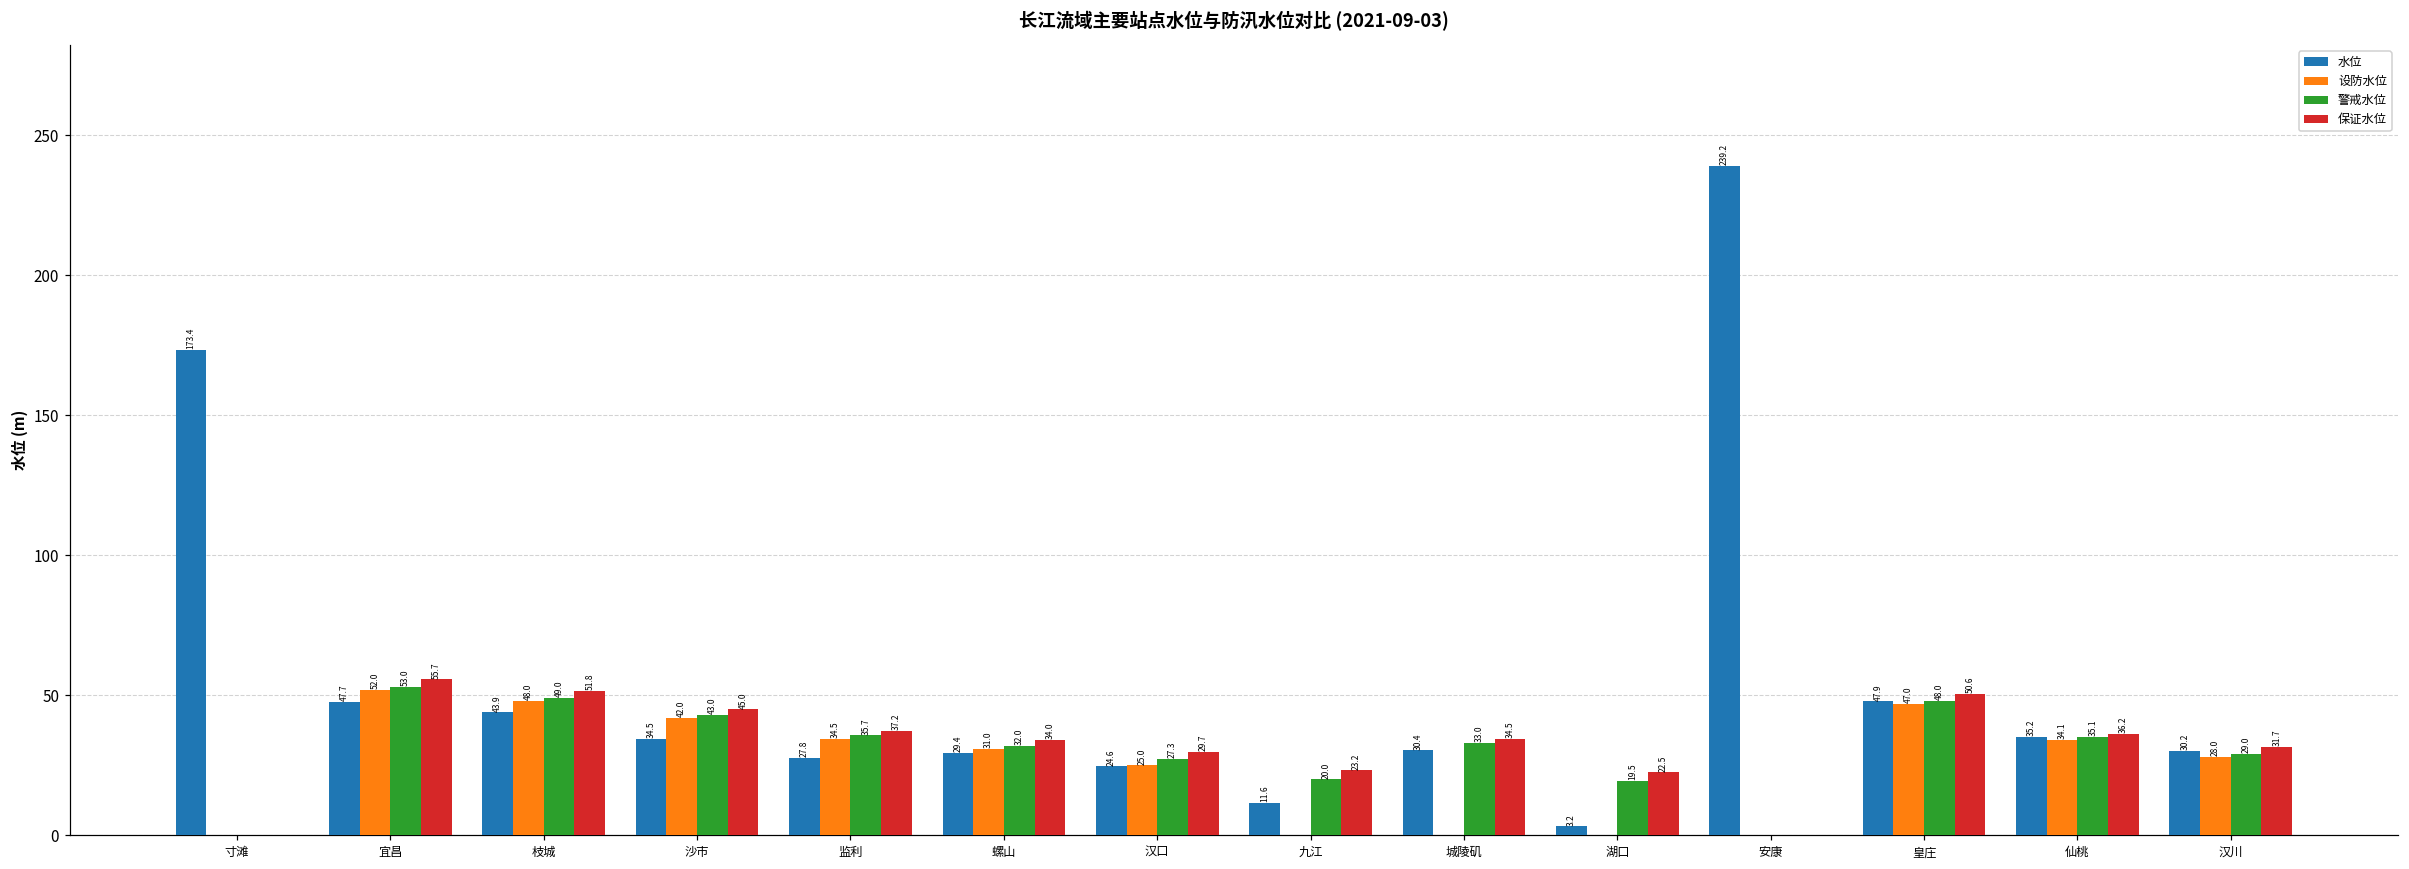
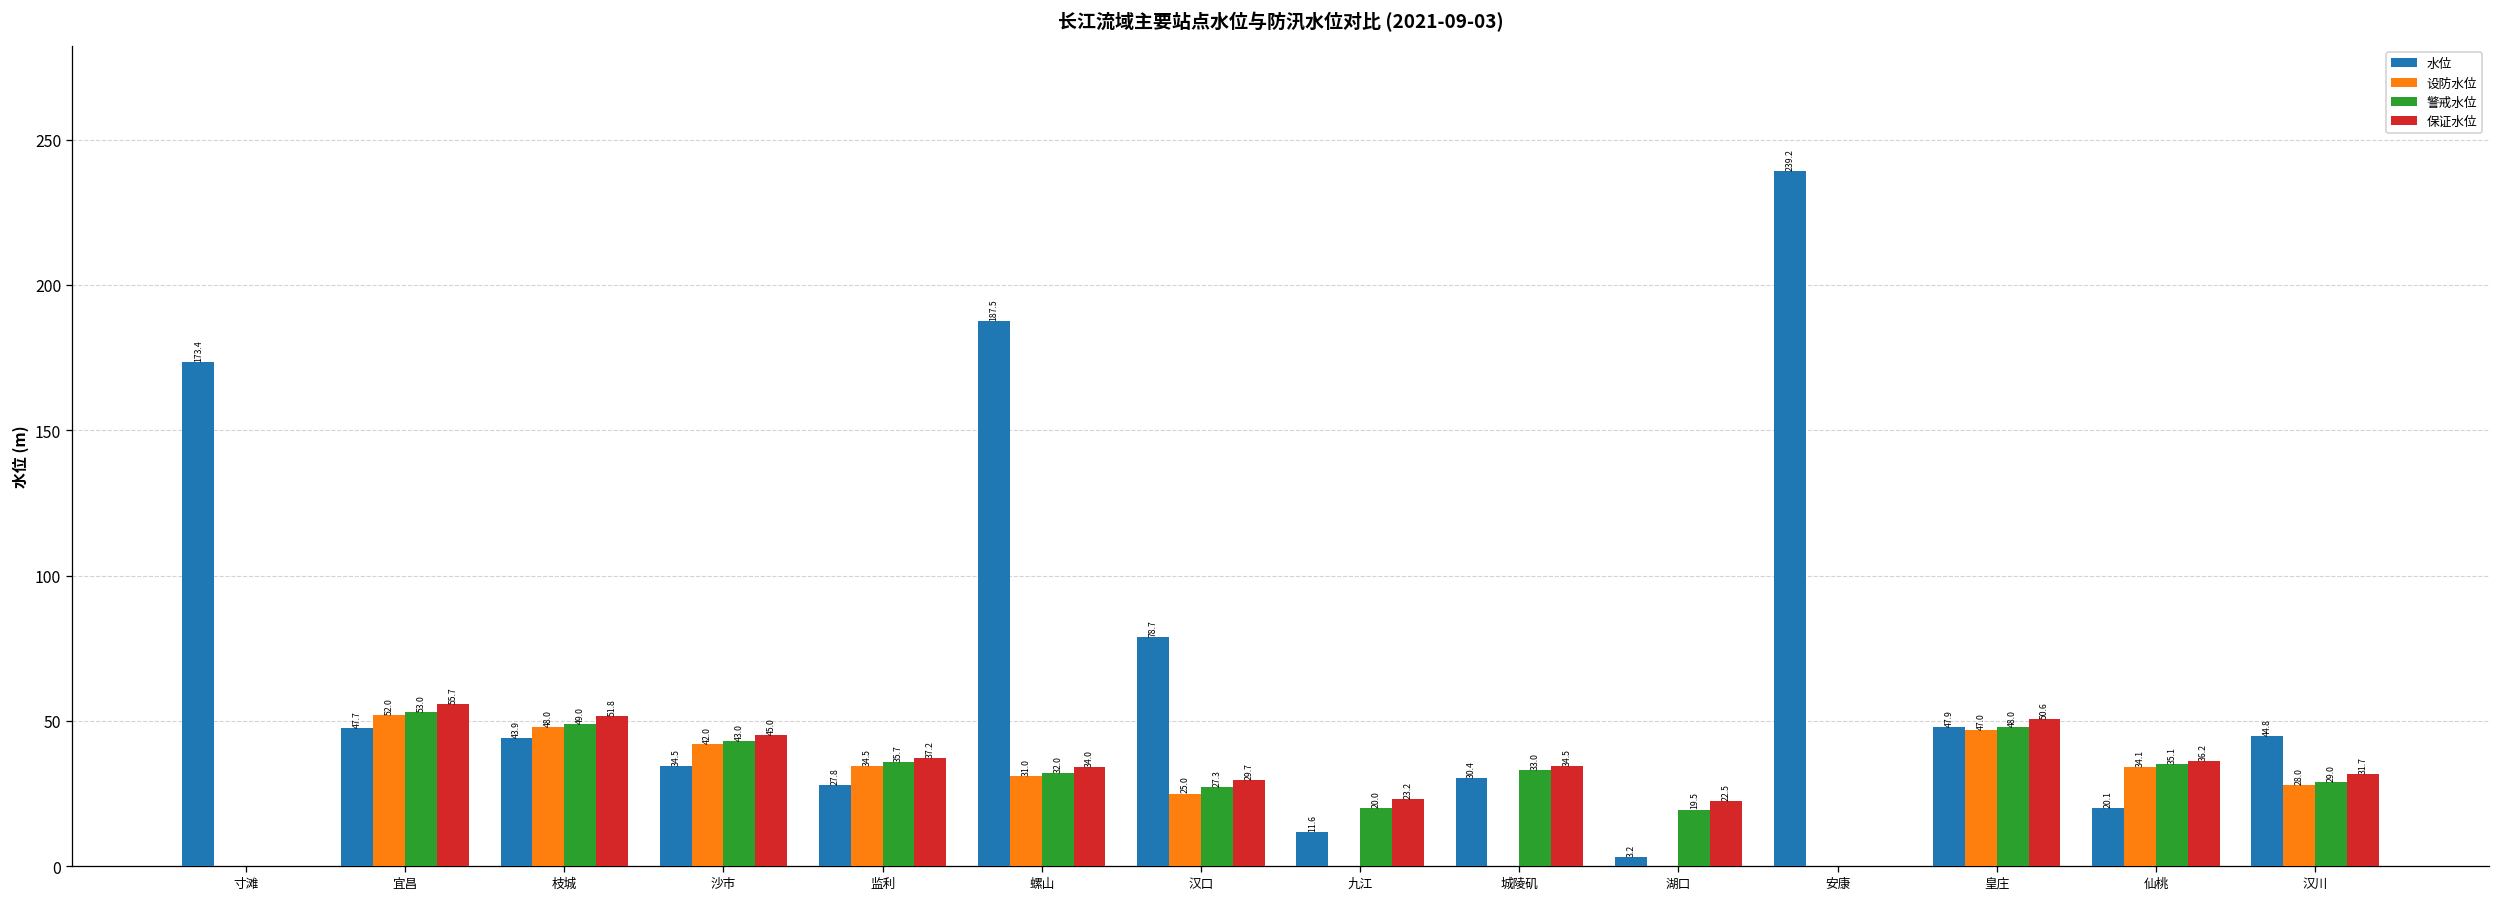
  {
    "水位": {
      "寸滩": 173.4,
      "宜昌": 47.7,
      "枝城": 43.9,
      "沙市": 34.5,
      "监利": 27.8,
-     "螺山": 29.4,
-     "汉口": 24.6,
+     "螺山": 187.5,
+     "汉口": 78.7,
      "九江": 11.6,
      "城陵矶": 30.4,
      "湖口": 3.2,
      "安康": 239.2,
      "皇庄": 47.9,
-     "仙桃": 35.2,
-     "汉川": 30.2
+     "仙桃": 20.1,
+     "汉川": 44.8
    }
  }
